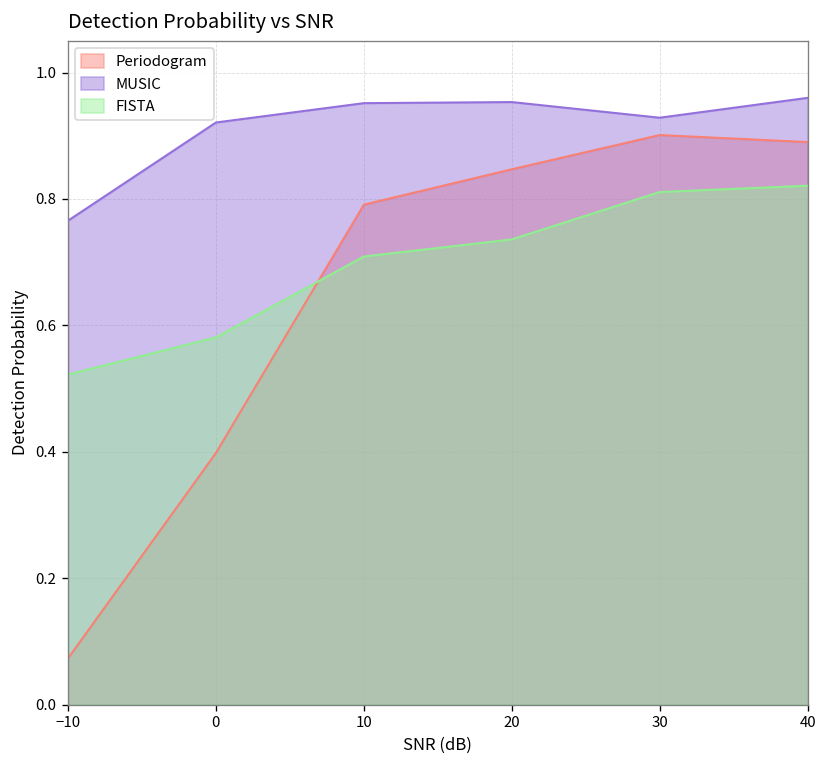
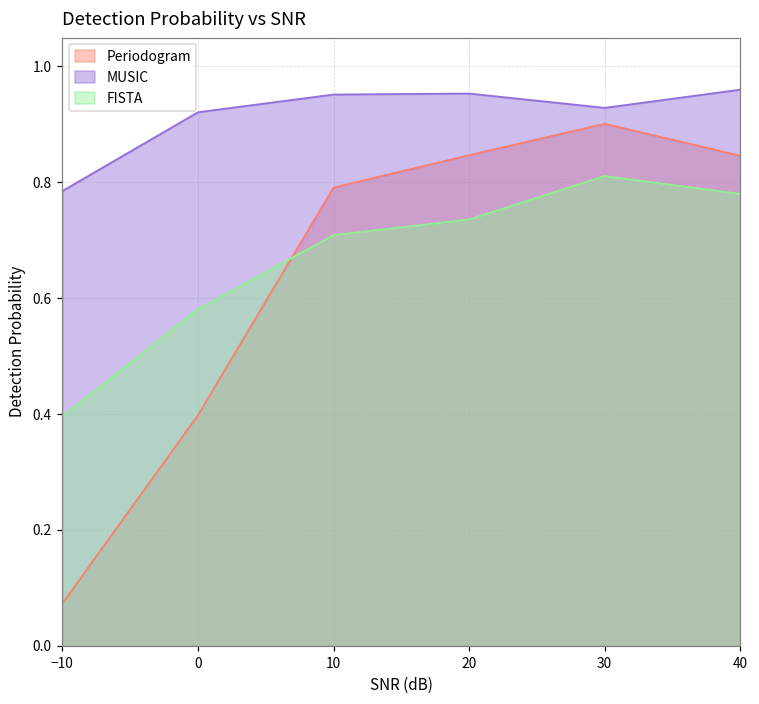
  {
    "Periodogram": {
      "−10": 0.07,
      "0": 0.40,
      "10": 0.79,
      "20": 0.85,
      "30": 0.90,
-     "40": 0.89
+     "40": 0.85
    },
    "MUSIC": {
-     "−10": 0.77,
+     "−10": 0.79,
      "0": 0.92,
      "10": 0.95,
      "20": 0.95,
      "30": 0.93,
      "40": 0.96
    },
    "FISTA": {
-     "−10": 0.52,
+     "−10": 0.40,
      "0": 0.58,
      "10": 0.71,
      "20": 0.74,
      "30": 0.81,
-     "40": 0.82
+     "40": 0.78
    }
  }
